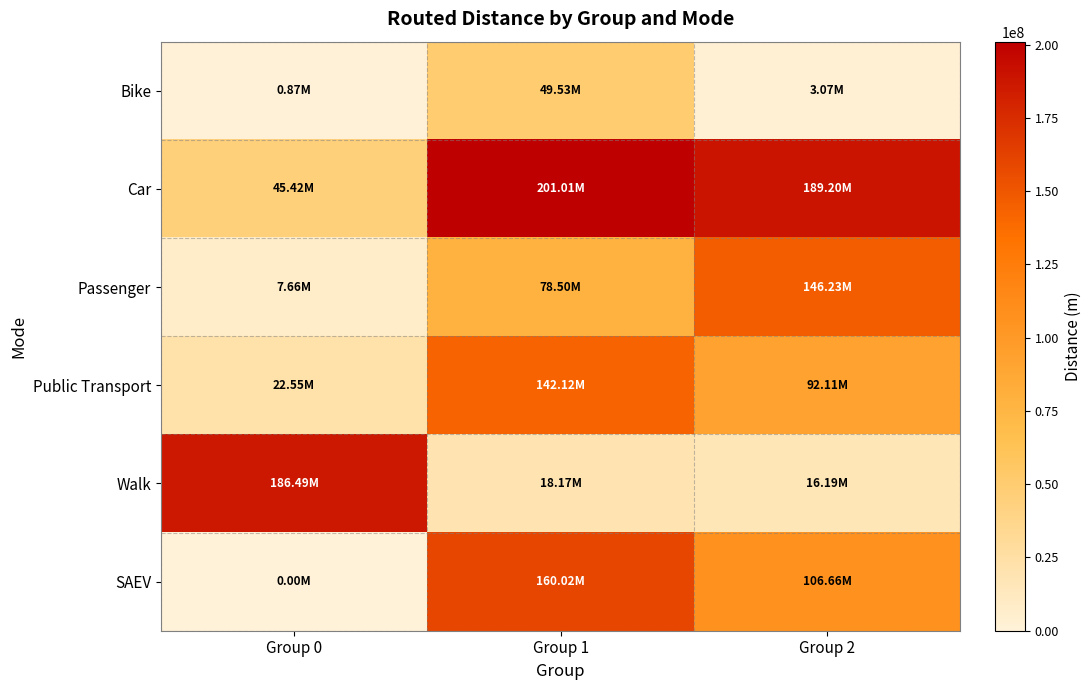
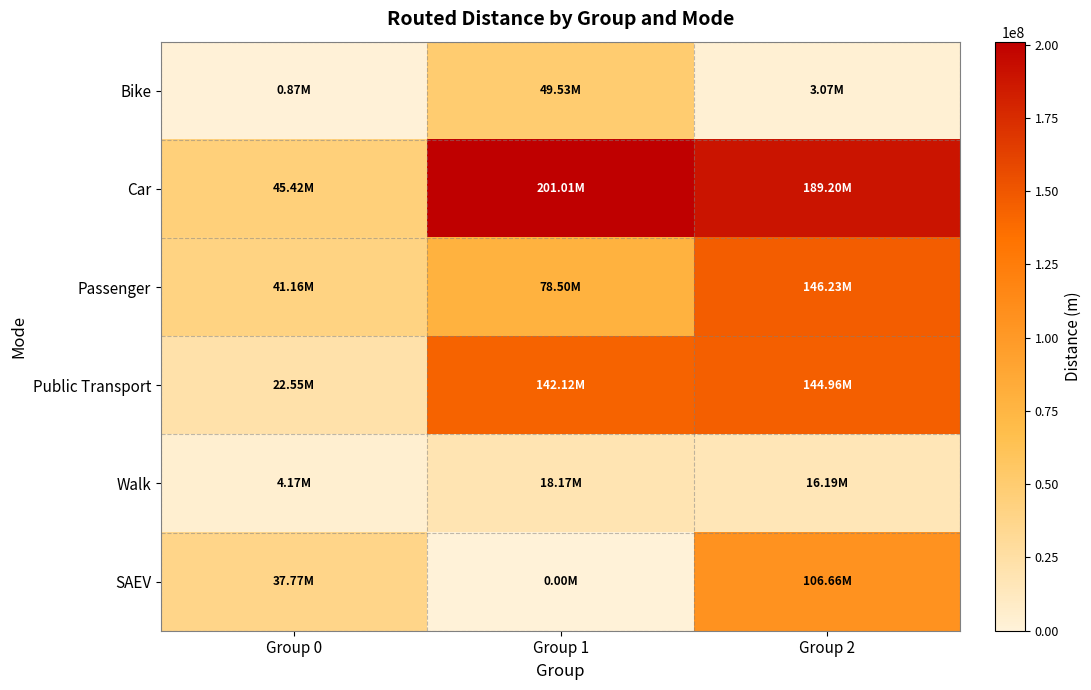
  {
    "Bike": {
      "Group 0": "0.87M",
      "Group 1": "49.53M",
      "Group 2": "3.07M"
    },
    "Car": {
      "Group 0": "45.42M",
      "Group 1": "201.01M",
      "Group 2": "189.20M"
    },
    "Passenger": {
-     "Group 0": "7.66M",
+     "Group 0": "41.16M",
      "Group 1": "78.50M",
      "Group 2": "146.23M"
    },
    "Public Transport": {
      "Group 0": "22.55M",
      "Group 1": "142.12M",
-     "Group 2": "92.11M"
+     "Group 2": "144.96M"
    },
    "Walk": {
-     "Group 0": "186.49M",
+     "Group 0": "4.17M",
      "Group 1": "18.17M",
      "Group 2": "16.19M"
    },
    "SAEV": {
-     "Group 0": "0.00M",
-     "Group 1": "160.02M",
+     "Group 0": "37.77M",
+     "Group 1": "0.00M",
      "Group 2": "106.66M"
    }
  }
